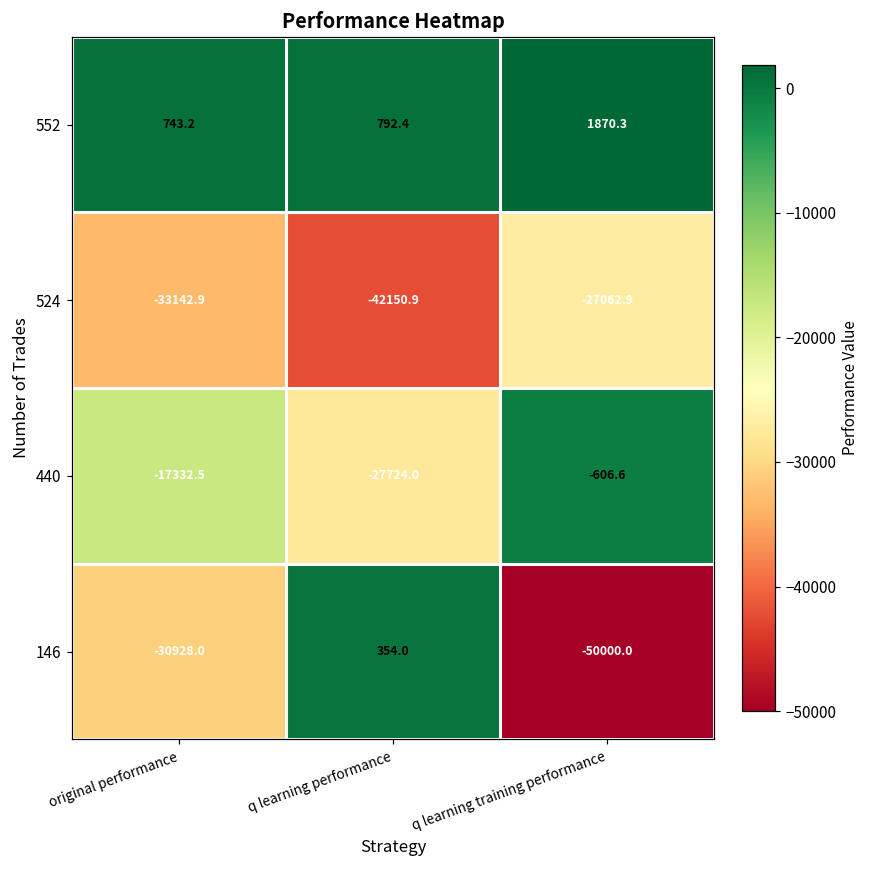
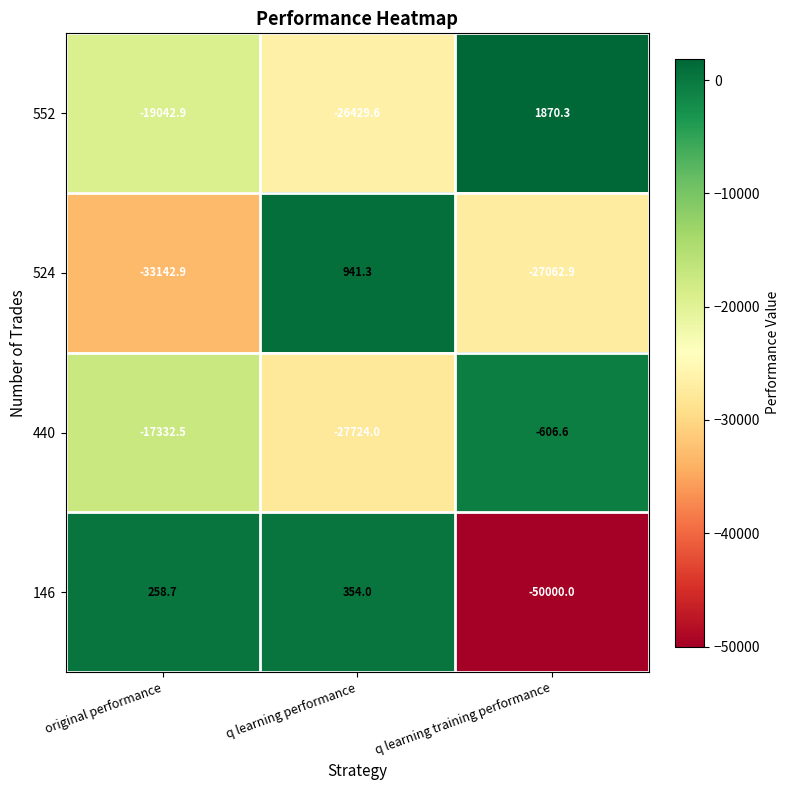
  {
    "552": {
-     "original performance": 743.2,
-     "q learning performance": 792.4,
+     "original performance": -19042.9,
+     "q learning performance": -26429.6,
      "q learning training performance": 1870.3
    },
    "524": {
      "original performance": -33142.9,
-     "q learning performance": -42150.9,
+     "q learning performance": 941.3,
      "q learning training performance": -27062.9
    },
    "440": {
      "original performance": -17332.5,
      "q learning performance": -27724.0,
      "q learning training performance": -606.6
    },
    "146": {
-     "original performance": -30928.0,
+     "original performance": 258.7,
      "q learning performance": 354.0,
      "q learning training performance": -50000.0
    }
  }
